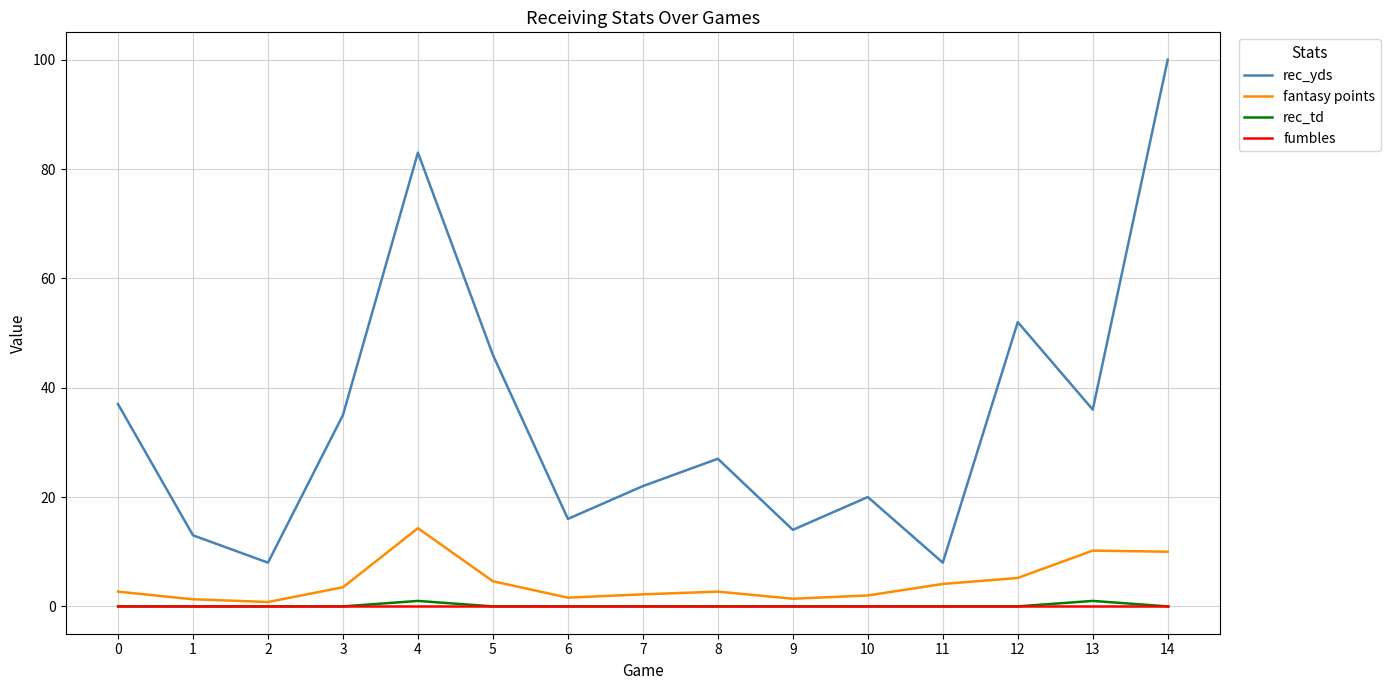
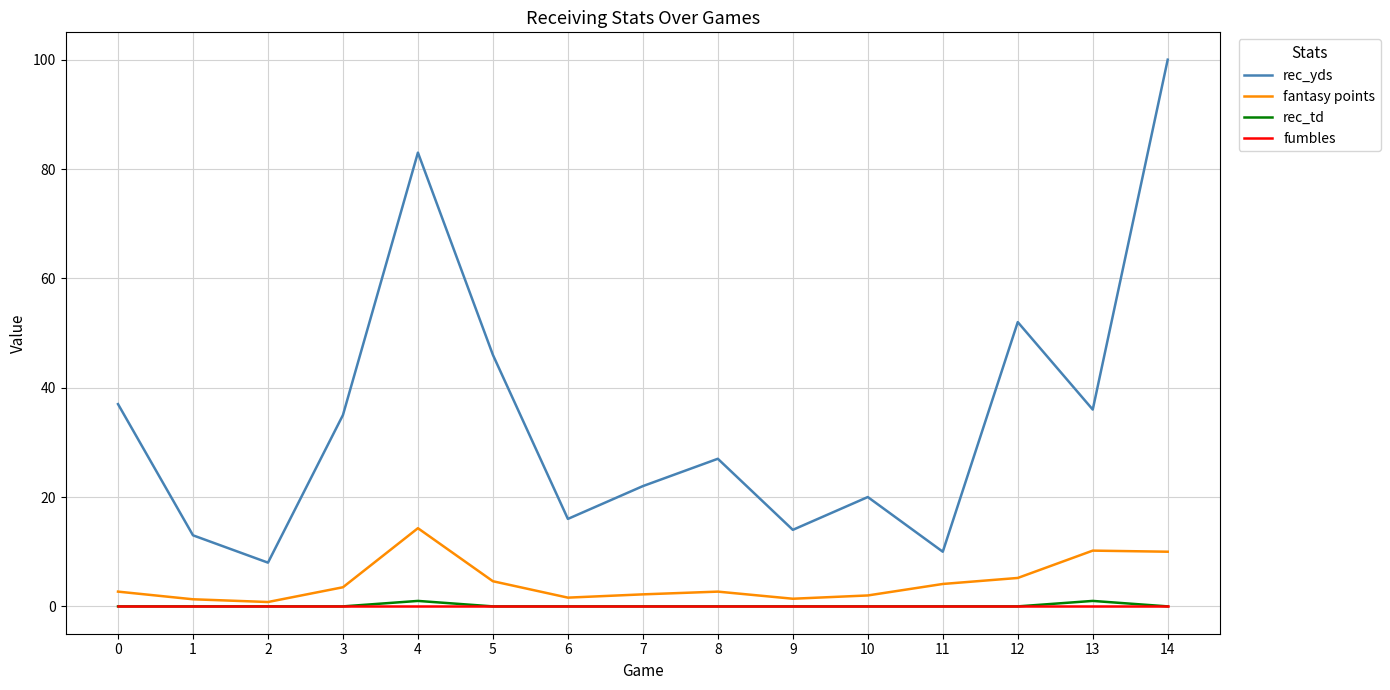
  {
    "rec_yds": {
      "0": 37,
      "1": 13,
      "2": 8,
      "3": 35,
      "4": 83,
      "5": 46,
      "6": 16,
      "7": 22,
      "8": 27,
      "9": 14,
      "10": 20,
-     "11": 8,
+     "11": 10,
      "12": 52,
      "13": 36,
      "14": 100
    },
    "fantasy points": {
      "0": 3,
      "1": 1,
      "2": 1,
      "3": 4,
      "4": 14,
      "5": 5,
      "6": 2,
      "7": 2,
      "8": 3,
      "9": 1,
      "10": 2,
      "11": 4,
      "12": 5,
      "13": 10,
      "14": 10
    },
    "rec_td": {
      "4": 1,
      "13": 1
    },
    "fumbles": {
      "4": 0,
      "13": 0
    }
  }
